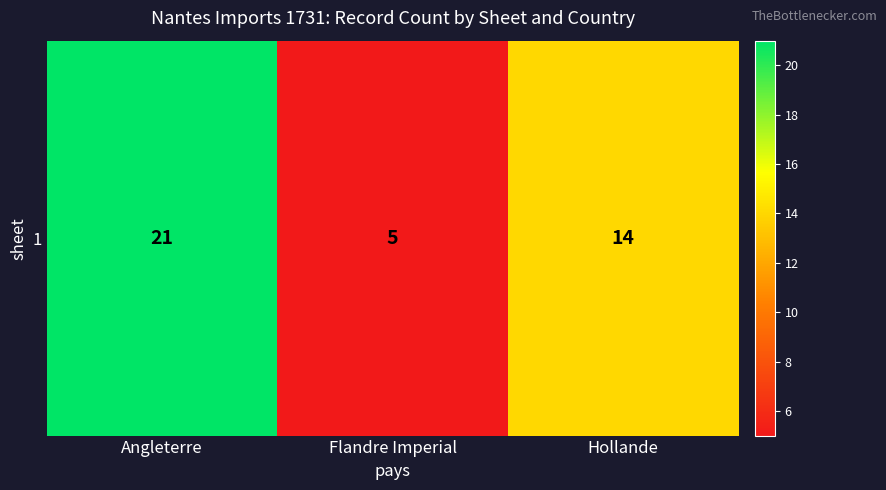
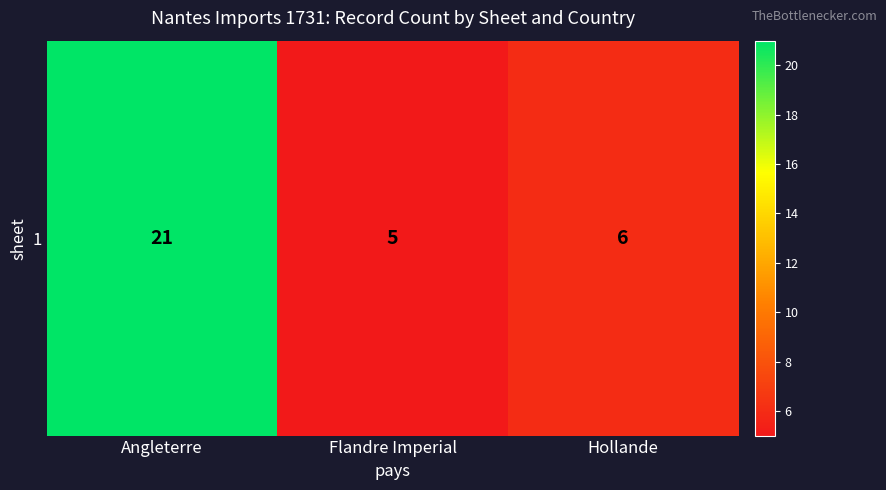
  {
    "1": {
      "Angleterre": 21,
      "Flandre Imperial": 5,
-     "Hollande": 14
+     "Hollande": 6
    }
  }
